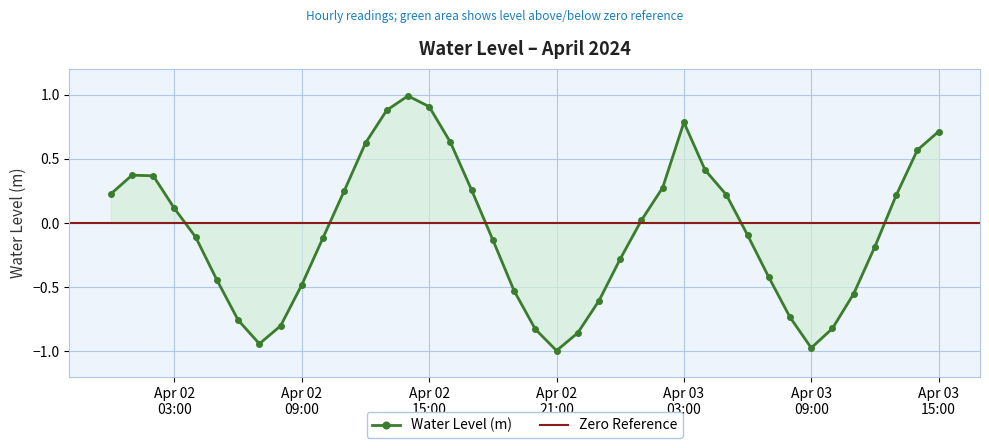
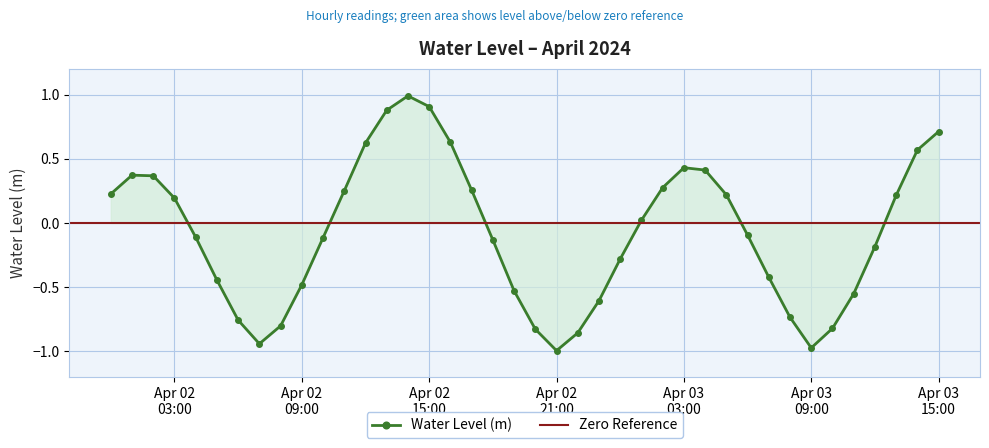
  {
    "Water Level (m)": {
-     "Apr 02 03:00": 0.11,
+     "Apr 02 03:00": 0.19,
      "Apr 02 09:00": -0.48,
      "Apr 02 21:00": -0.99,
-     "Apr 03 03:00": 0.78,
+     "Apr 03 03:00": 0.43,
      "Apr 03 09:00": -0.97
    }
  }
